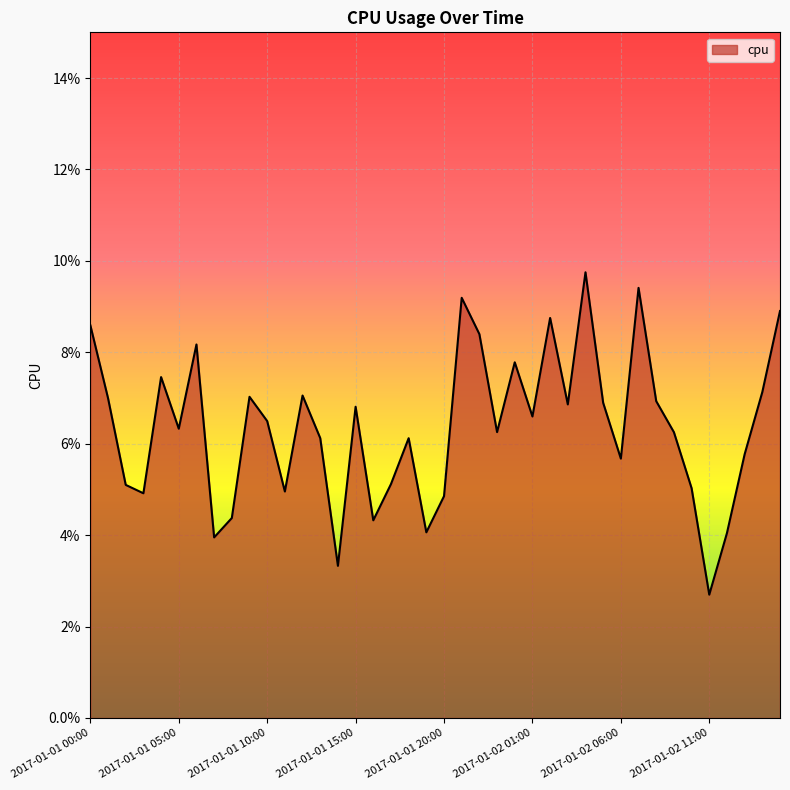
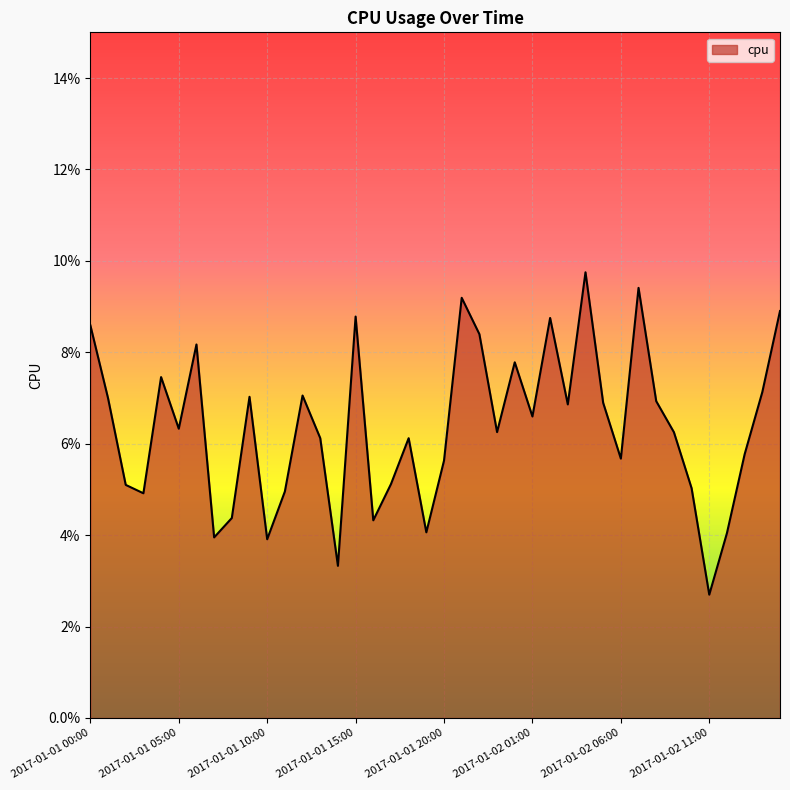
  {
    "2017-01-01 00:00": "8.6%",
    "2017-01-01 05:00": "6.3%",
-   "2017-01-01 10:00": "6.5%",
-   "2017-01-01 15:00": "6.8%",
-   "2017-01-01 20:00": "4.9%",
+   "2017-01-01 10:00": "3.9%",
+   "2017-01-01 15:00": "8.8%",
+   "2017-01-01 20:00": "5.6%",
    "2017-01-02 01:00": "6.6%",
    "2017-01-02 06:00": "5.7%",
    "2017-01-02 11:00": "2.7%"
  }
